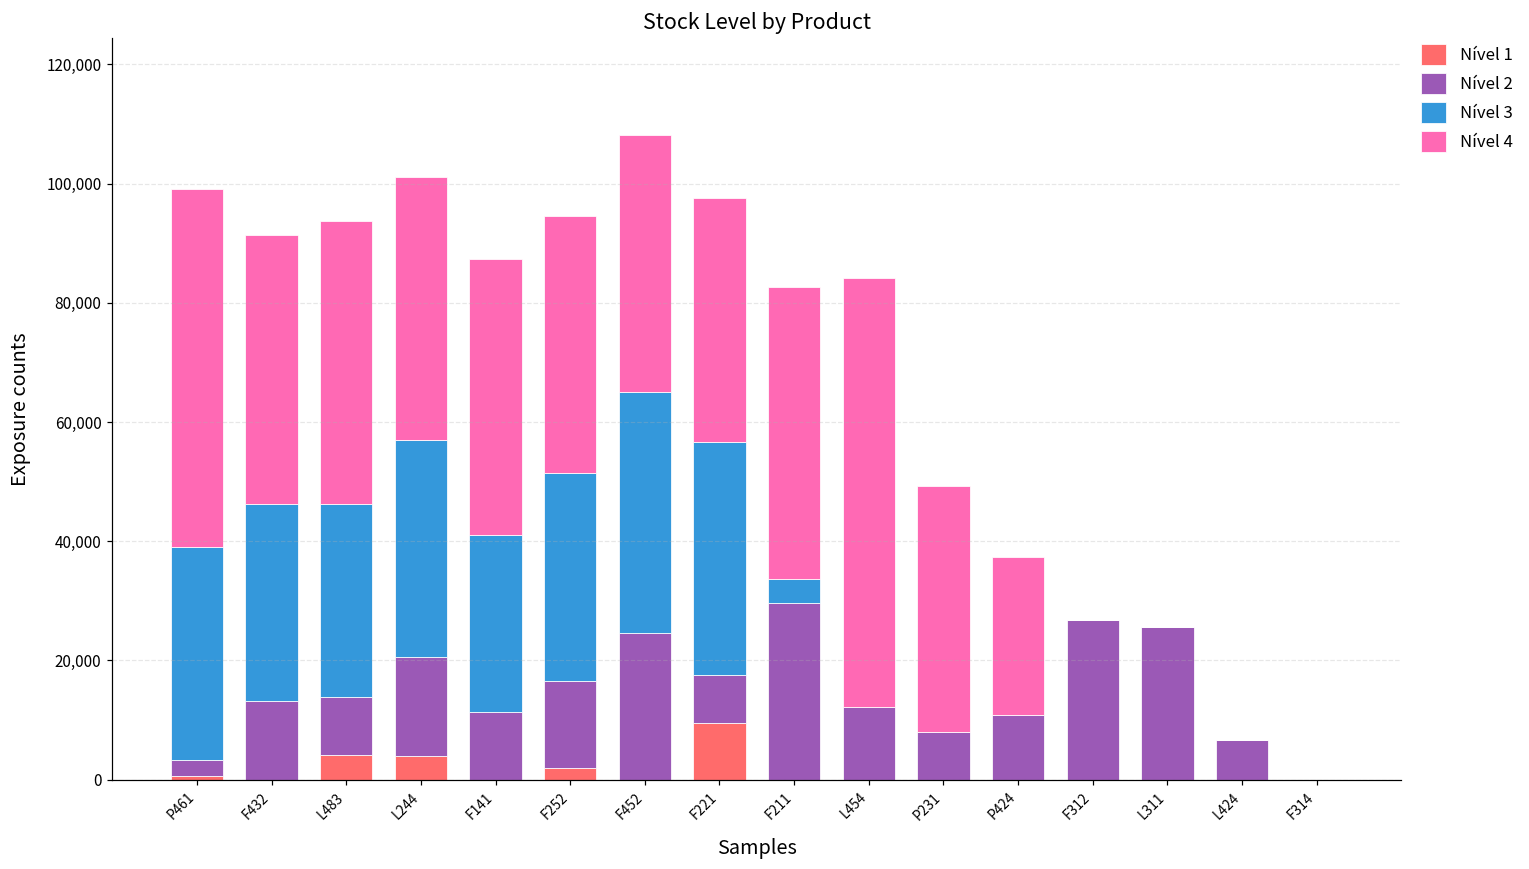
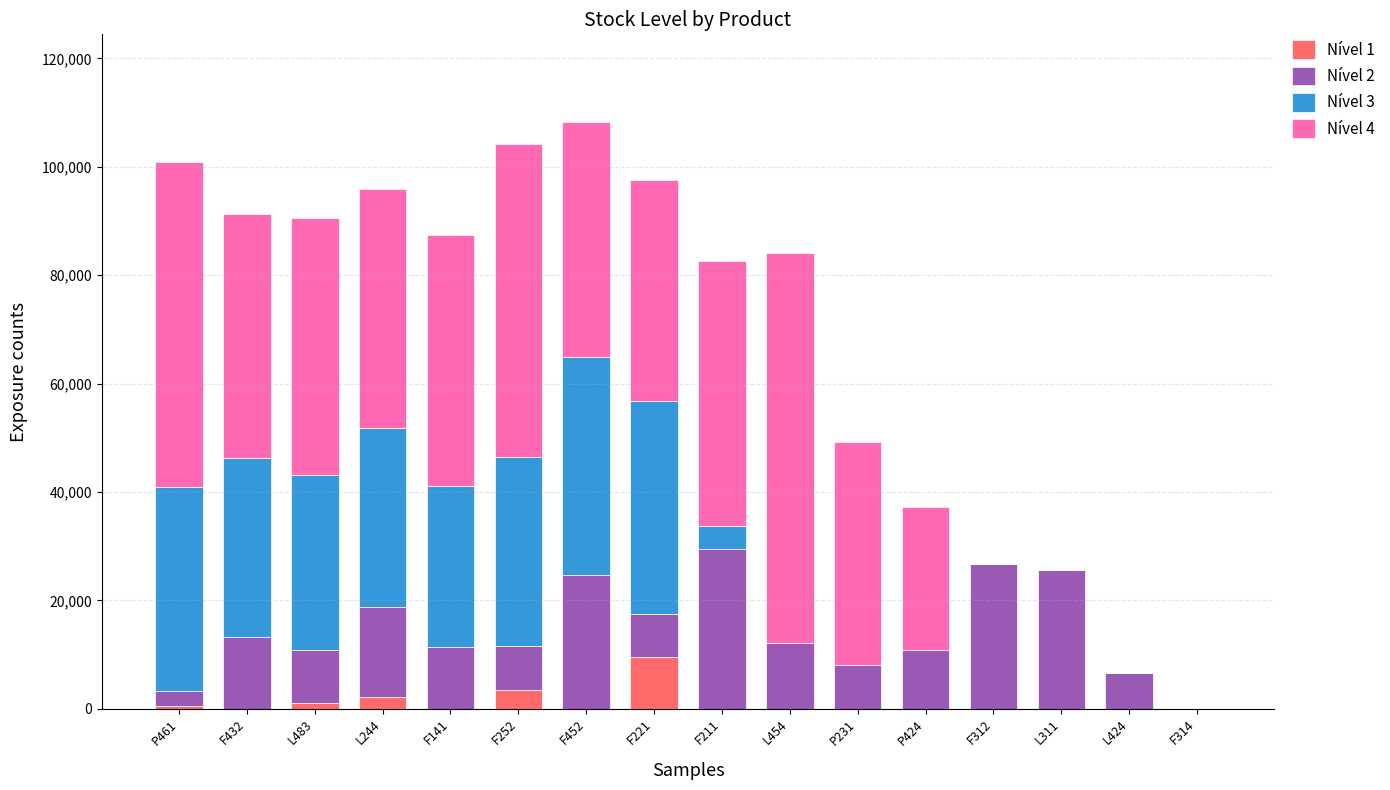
  {
    "Nível 1": {
      "P461": "1,000",
      "F432": "0",
-     "L483": "4,000",
-     "L244": "4,000",
+     "L483": "1,000",
+     "L244": "2,000",
      "F141": "0",
-     "F252": "2,000",
+     "F252": "4,000",
      "F452": "0",
      "F221": "10,000",
      "F211": "0",
      "L454": "0",
      "P231": "0",
      "P424": "0",
      "F312": "0",
      "L311": "0",
      "L424": "0",
      "F314": "0"
    },
    "Nível 2": {
      "P461": "3,000",
      "F432": "13,000",
      "L483": "10,000",
      "L244": "17,000",
      "F141": "11,000",
-     "F252": "15,000",
+     "F252": "8,000",
      "F452": "25,000",
      "F221": "8,000",
      "F211": "30,000",
      "L454": "12,000",
      "P231": "8,000",
      "P424": "11,000",
      "F312": "27,000",
      "L311": "26,000",
      "L424": "7,000",
      "F314": "0"
    },
    "Nível 3": {
-     "P461": "36,000",
+     "P461": "38,000",
      "F432": "33,000",
      "L483": "32,000",
-     "L244": "36,000",
+     "L244": "33,000",
      "F141": "30,000",
      "F252": "35,000",
      "F452": "40,000",
      "F221": "39,000",
      "F211": "4,000",
      "L454": "0",
      "P231": "0",
      "P424": "0",
      "F312": "0",
      "L311": "0",
      "L424": "0",
      "F314": "0"
    },
    "Nível 4": {
      "P461": "60,000",
      "F432": "45,000",
      "L483": "47,000",
      "L244": "44,000",
      "F141": "46,000",
-     "F252": "43,000",
+     "F252": "58,000",
      "F452": "43,000",
      "F221": "41,000",
      "F211": "49,000",
      "L454": "72,000",
      "P231": "41,000",
      "P424": "26,000",
      "F312": "0",
      "L311": "0",
      "L424": "0",
      "F314": "0"
    }
  }
